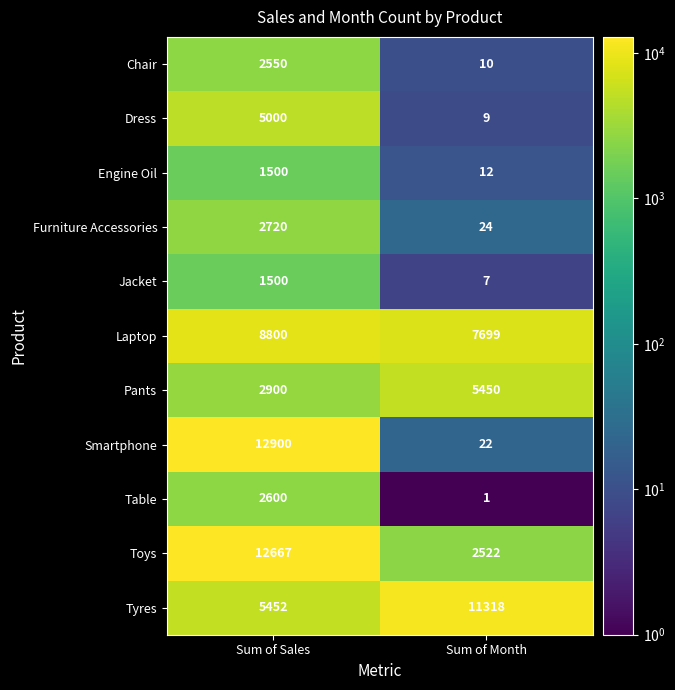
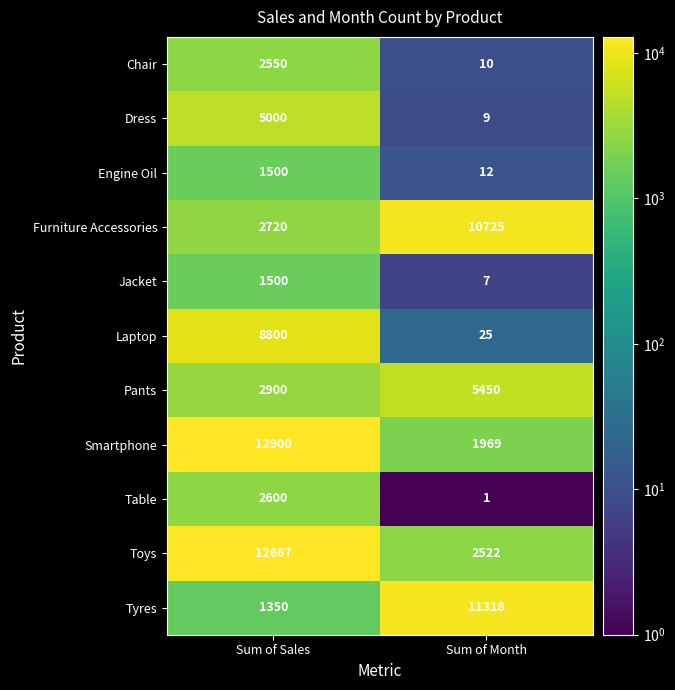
  {
    "Chair": {
      "Sum of Sales": 2550,
      "Sum of Month": 10
    },
    "Dress": {
      "Sum of Sales": 5000,
      "Sum of Month": 9
    },
    "Engine Oil": {
      "Sum of Sales": 1500,
      "Sum of Month": 12
    },
    "Furniture Accessories": {
      "Sum of Sales": 2720,
-     "Sum of Month": 24
+     "Sum of Month": 10725
    },
    "Jacket": {
      "Sum of Sales": 1500,
      "Sum of Month": 7
    },
    "Laptop": {
      "Sum of Sales": 8800,
-     "Sum of Month": 7699
+     "Sum of Month": 25
    },
    "Pants": {
      "Sum of Sales": 2900,
      "Sum of Month": 5450
    },
    "Smartphone": {
      "Sum of Sales": 12900,
-     "Sum of Month": 22
+     "Sum of Month": 1969
    },
    "Table": {
      "Sum of Sales": 2600,
      "Sum of Month": 1
    },
    "Toys": {
      "Sum of Sales": 12667,
      "Sum of Month": 2522
    },
    "Tyres": {
-     "Sum of Sales": 5452,
+     "Sum of Sales": 1350,
      "Sum of Month": 11318
    }
  }
